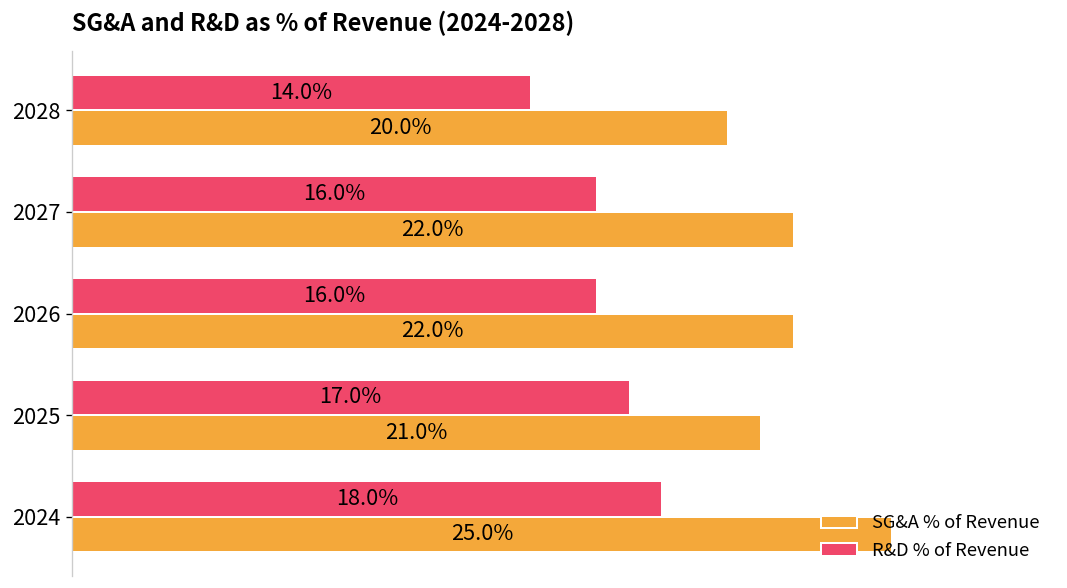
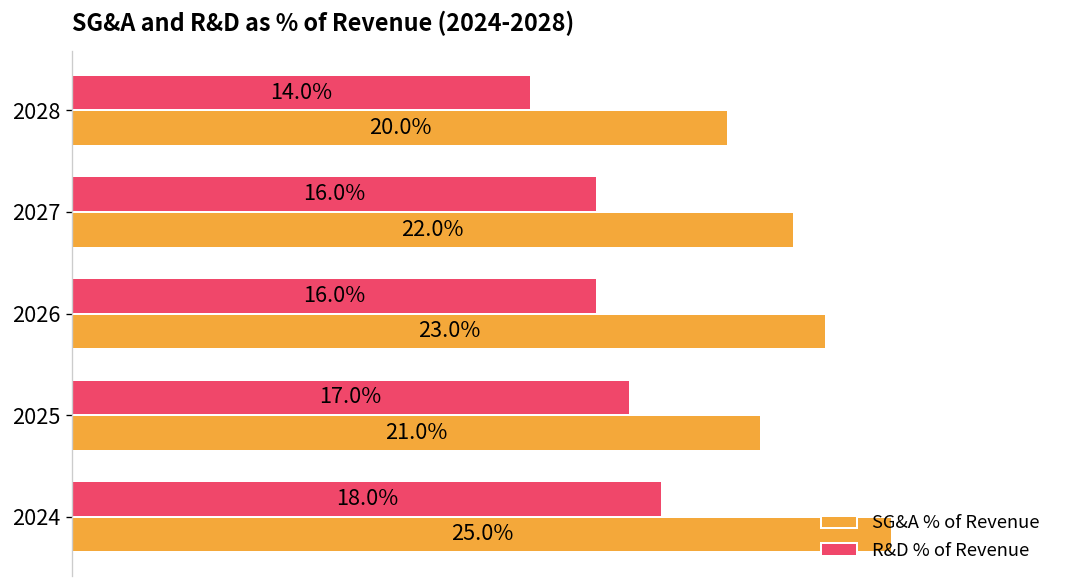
  {
    "SG&A % of Revenue": {
      "2028": "20.0%",
      "2027": "22.0%",
-     "2026": "22.0%",
+     "2026": "23.0%",
      "2025": "21.0%",
      "2024": "25.0%"
    },
    "R&D % of Revenue": {
      "2028": "14.0%",
      "2027": "16.0%",
      "2026": "16.0%",
      "2025": "17.0%",
      "2024": "18.0%"
    }
  }
